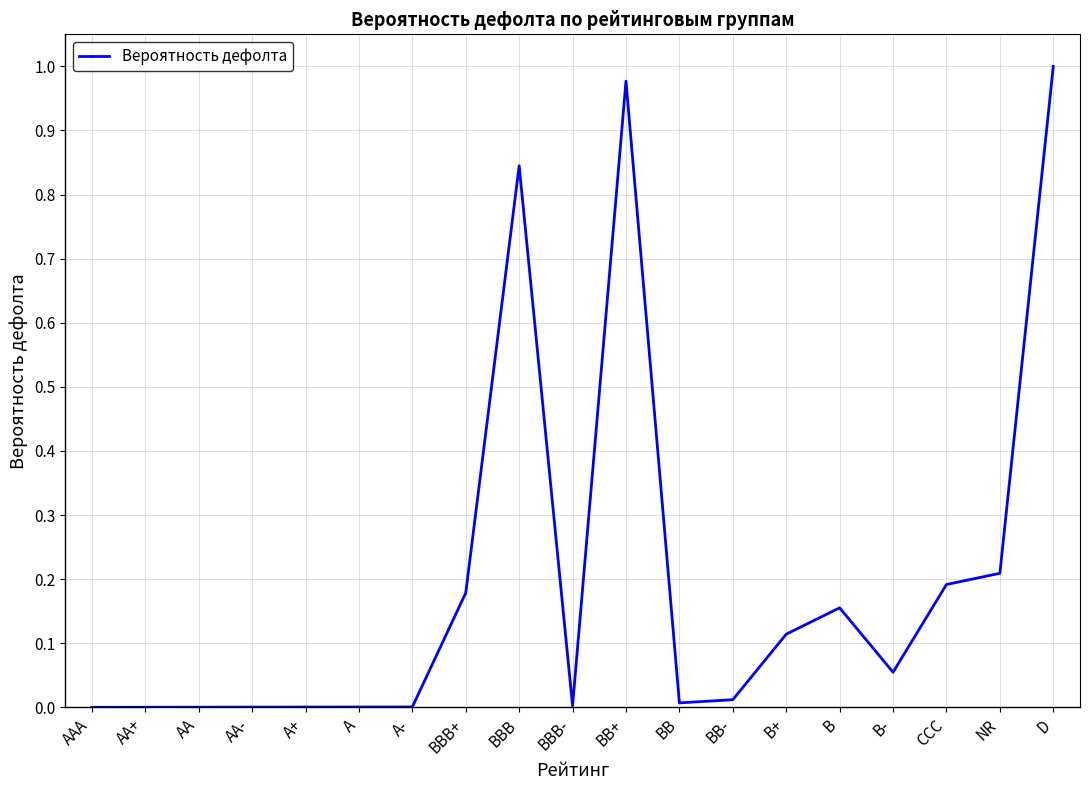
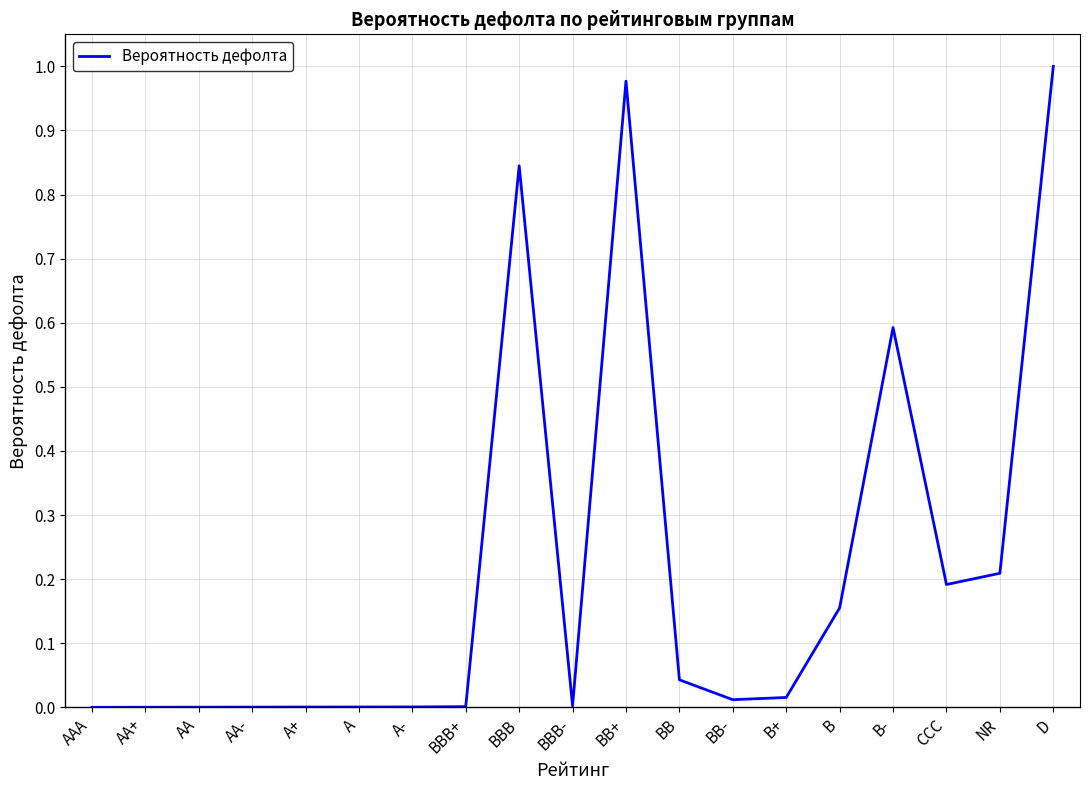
  {
    "AAA": 0.00,
    "AA+": 0.00,
    "AA": 0.00,
    "AA-": 0.00,
    "A+": 0.00,
    "A": 0.00,
    "A-": 0.00,
-   "BBB+": 0.18,
+   "BBB+": 0.00,
    "BBB": 0.84,
    "BBB-": 0.00,
    "BB+": 0.98,
-   "BB": 0.01,
+   "BB": 0.04,
    "BB-": 0.01,
-   "B+": 0.11,
+   "B+": 0.02,
    "B": 0.16,
-   "B-": 0.05,
+   "B-": 0.59,
    "CCC": 0.19,
    "NR": 0.21,
    "D": 1.00
  }
